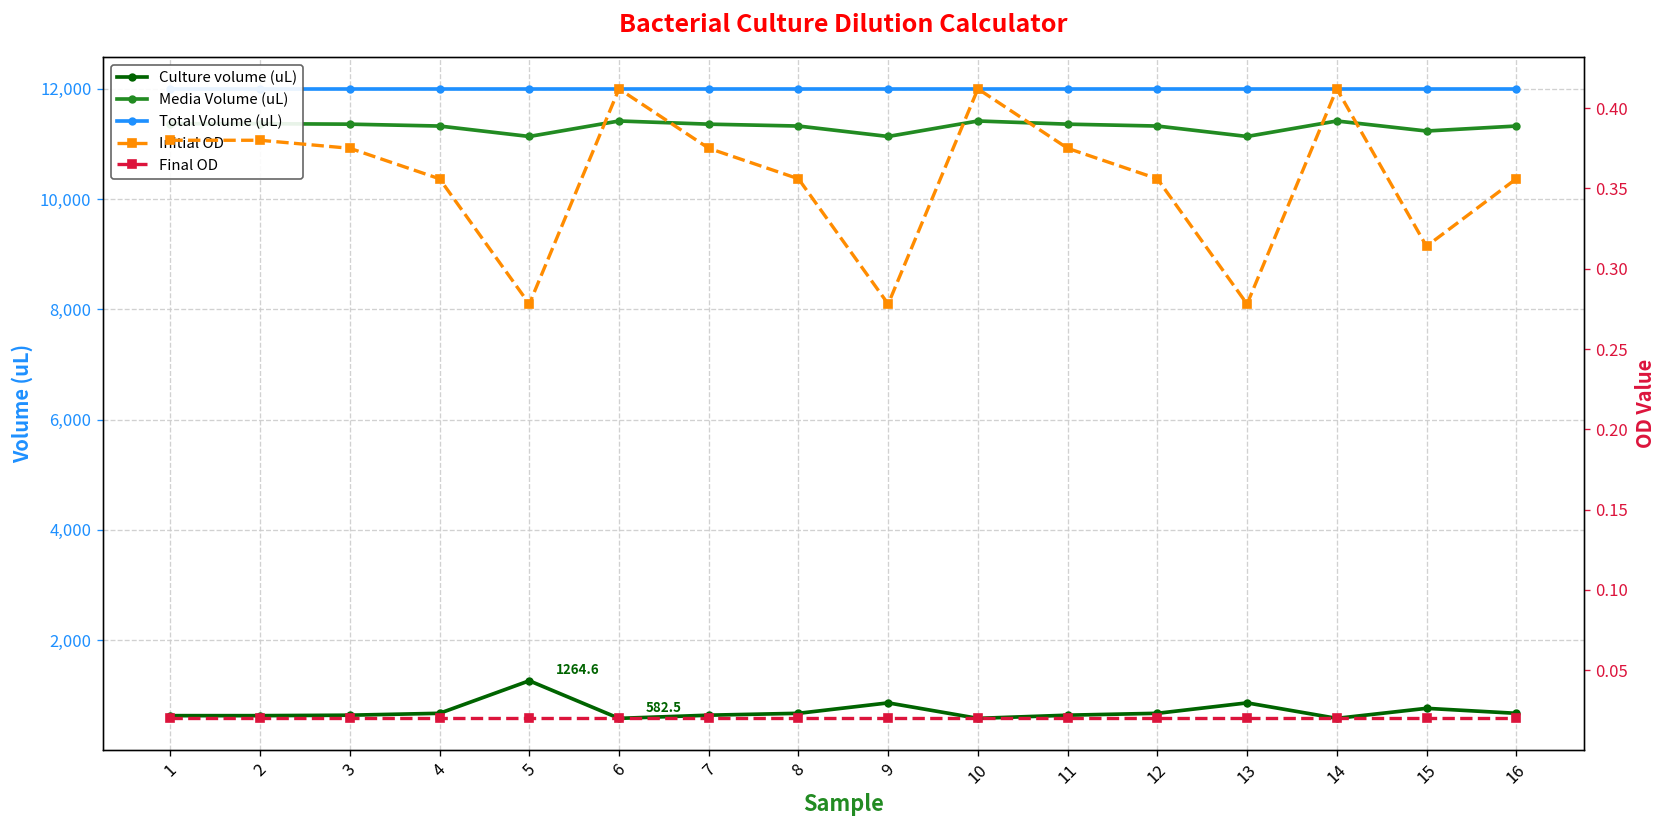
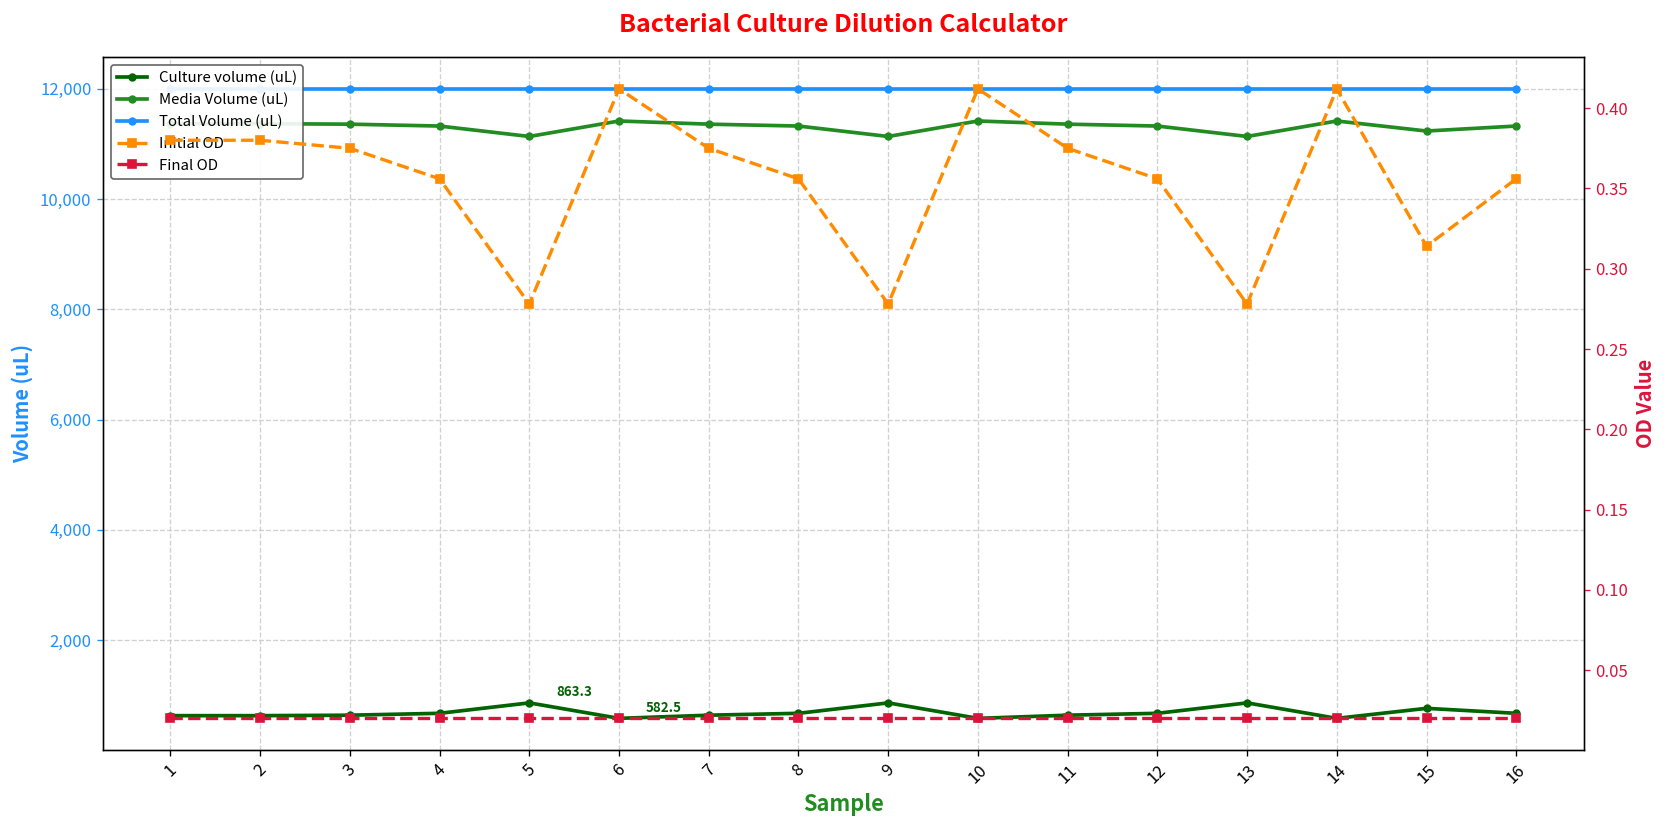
  {
    "Culture volume (uL)": {
-     "5": 1264.6,
+     "5": 863.3,
      "6": 582.5
    }
  }
